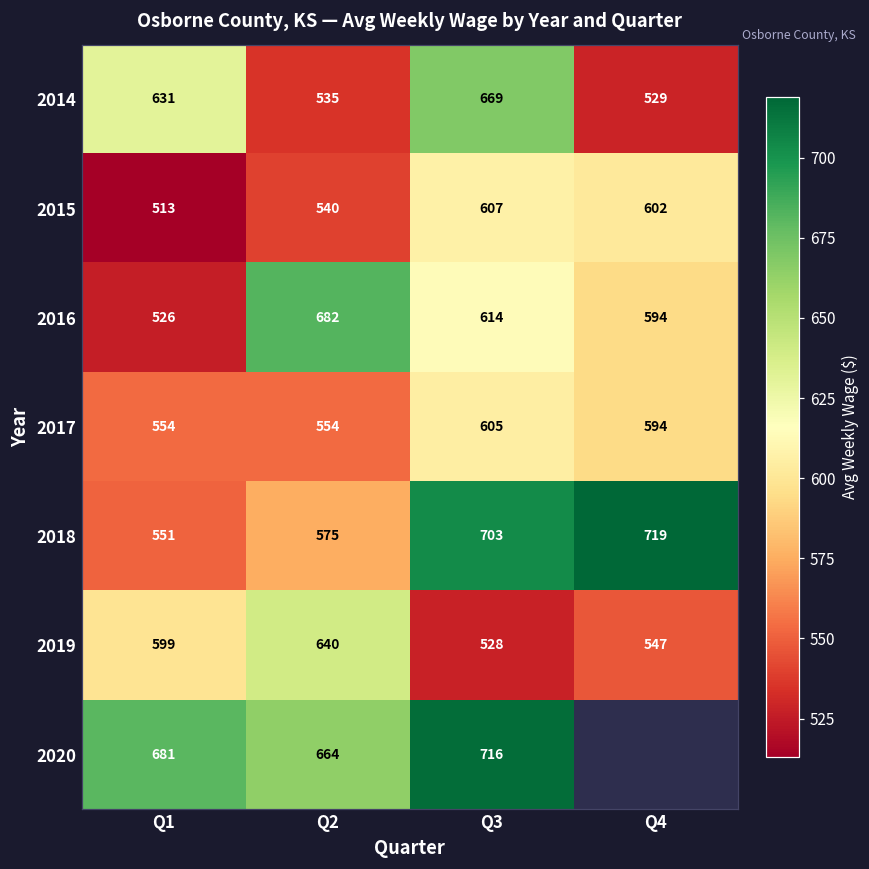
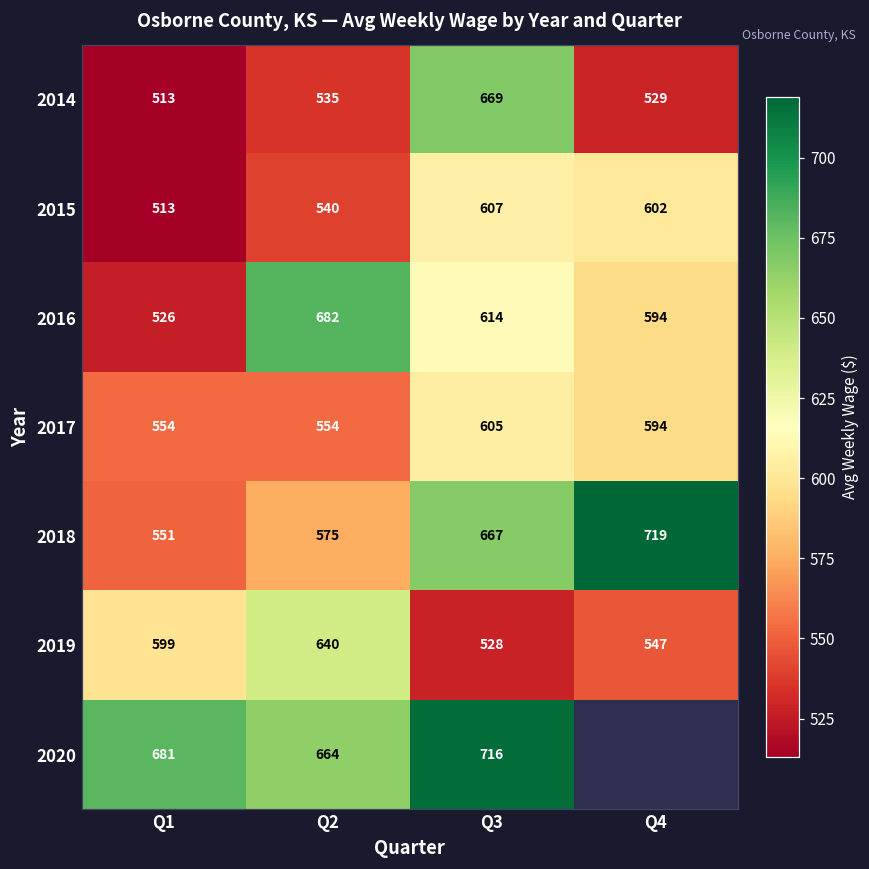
  {
    "2014": {
-     "Q1": 631,
+     "Q1": 513,
      "Q2": 535,
      "Q3": 669,
      "Q4": 529
    },
    "2015": {
      "Q1": 513,
      "Q2": 540,
      "Q3": 607,
      "Q4": 602
    },
    "2016": {
      "Q1": 526,
      "Q2": 682,
      "Q3": 614,
      "Q4": 594
    },
    "2017": {
      "Q1": 554,
      "Q2": 554,
      "Q3": 605,
      "Q4": 594
    },
    "2018": {
      "Q1": 551,
      "Q2": 575,
-     "Q3": 703,
+     "Q3": 667,
      "Q4": 719
    },
    "2019": {
      "Q1": 599,
      "Q2": 640,
      "Q3": 528,
      "Q4": 547
    },
    "2020": {
      "Q1": 681,
      "Q2": 664,
      "Q3": 716
    }
  }
